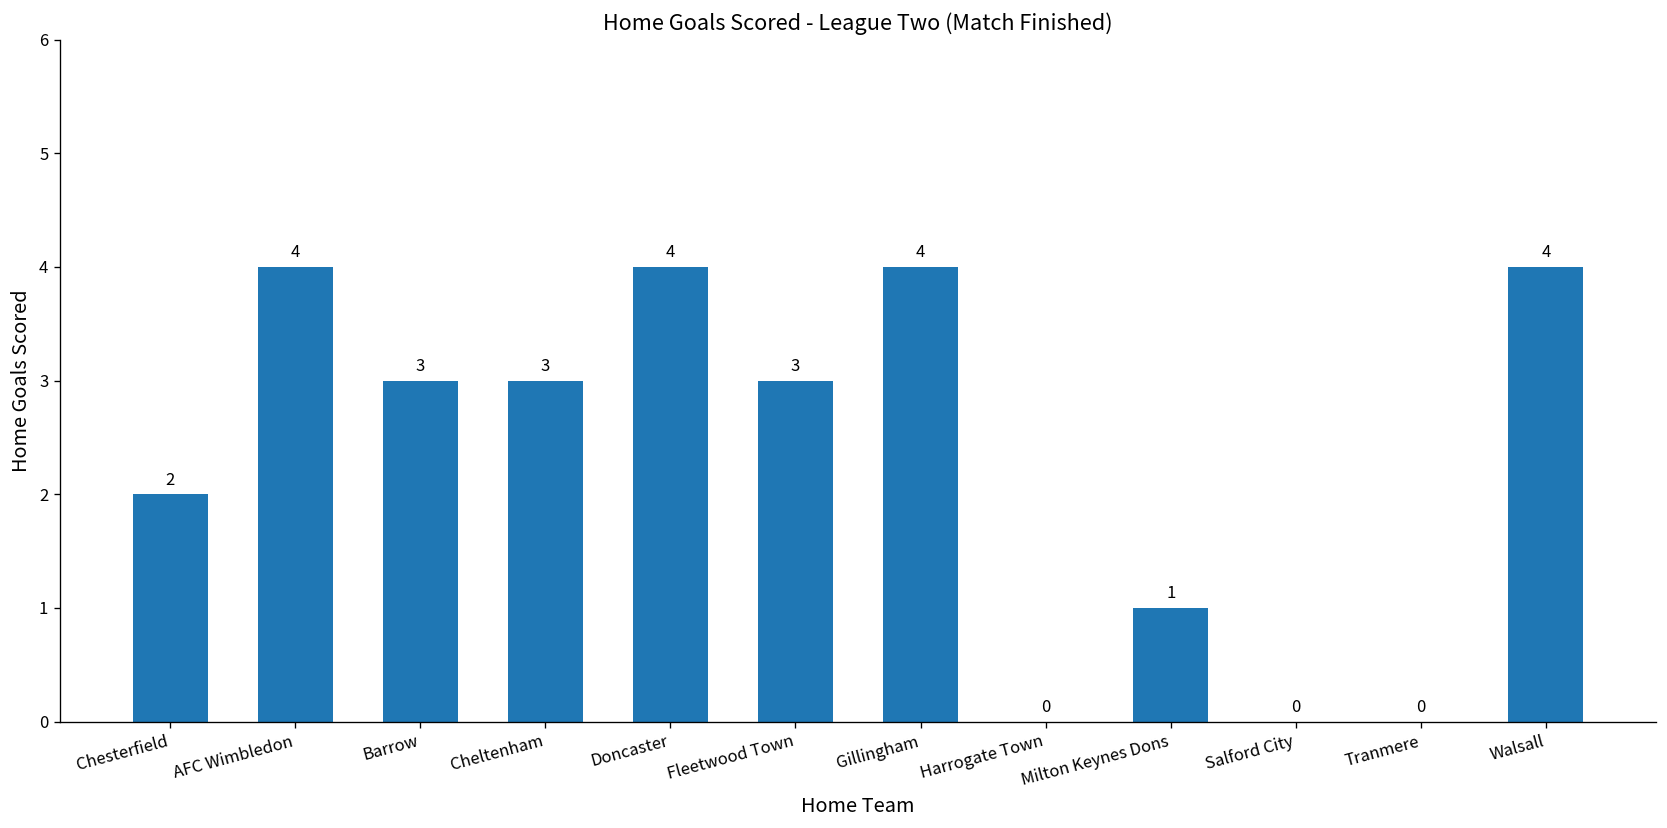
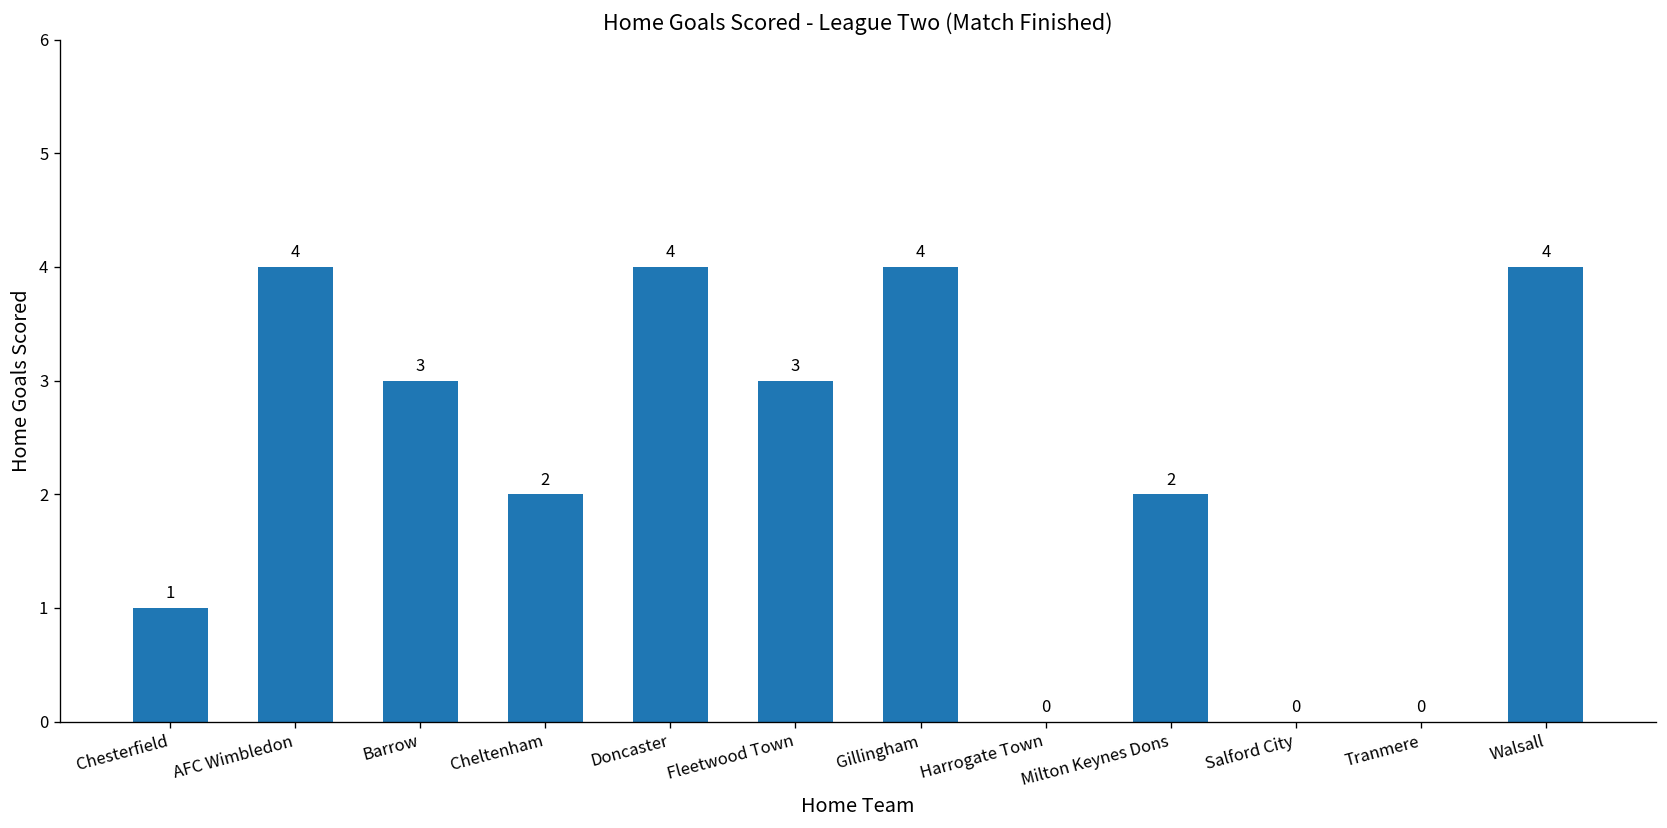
  {
-   "Chesterfield": 2,
+   "Chesterfield": 1,
    "AFC Wimbledon": 4,
    "Barrow": 3,
-   "Cheltenham": 3,
+   "Cheltenham": 2,
    "Doncaster": 4,
    "Fleetwood Town": 3,
    "Gillingham": 4,
    "Harrogate Town": 0,
-   "Milton Keynes Dons": 1,
+   "Milton Keynes Dons": 2,
    "Salford City": 0,
    "Tranmere": 0,
    "Walsall": 4
  }
